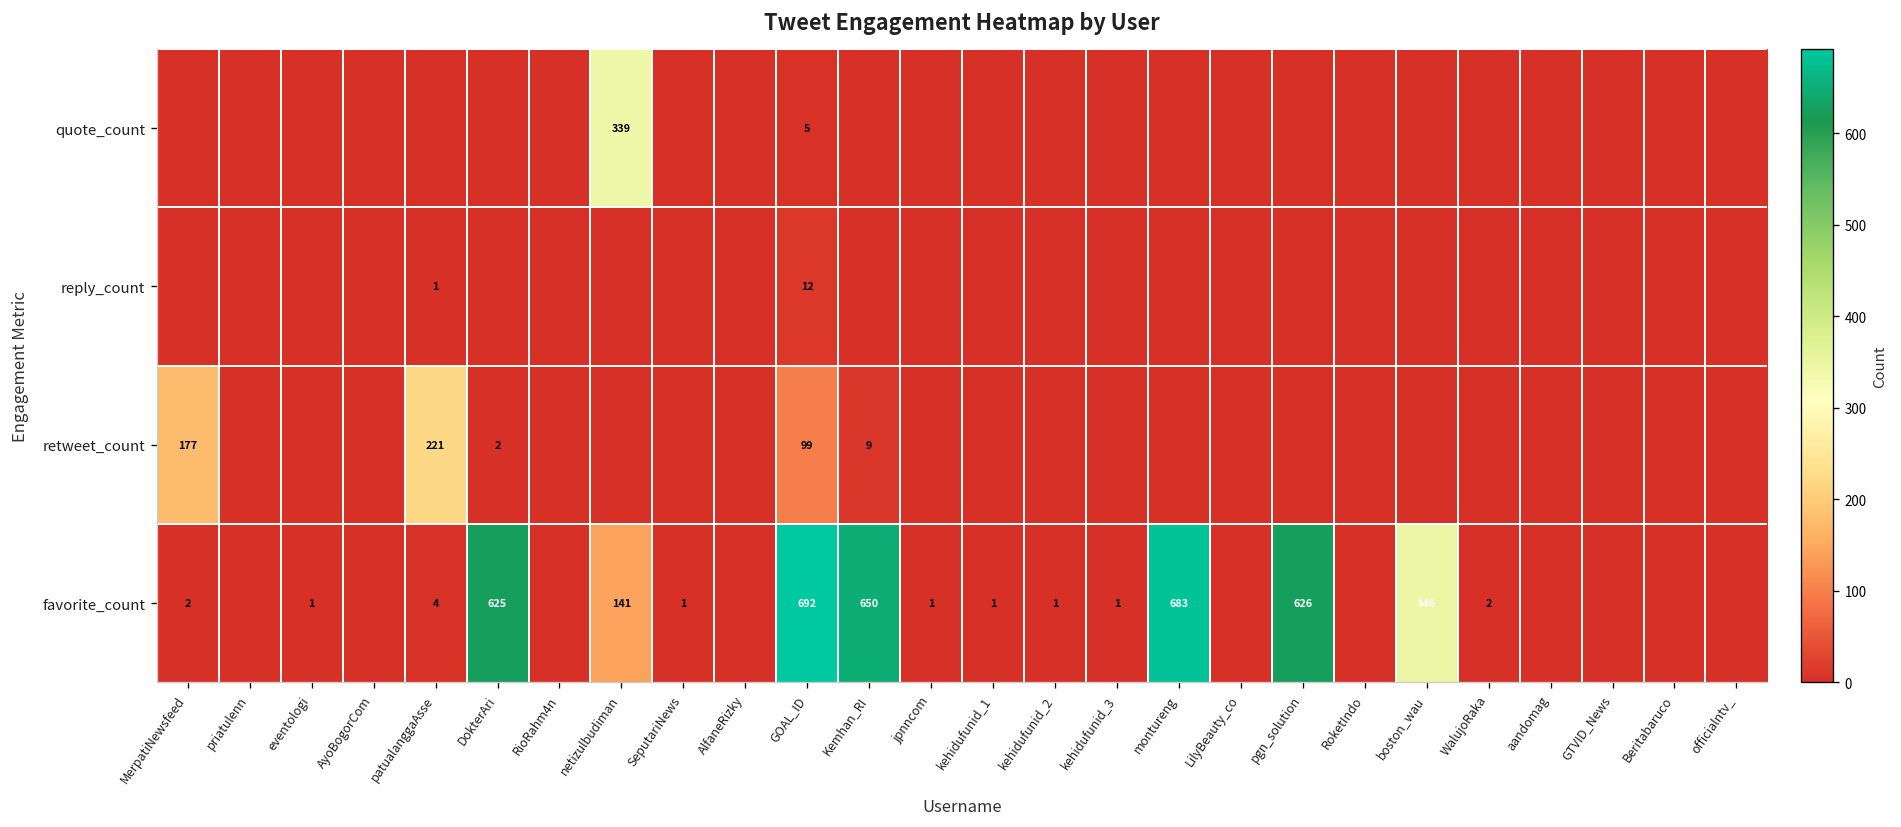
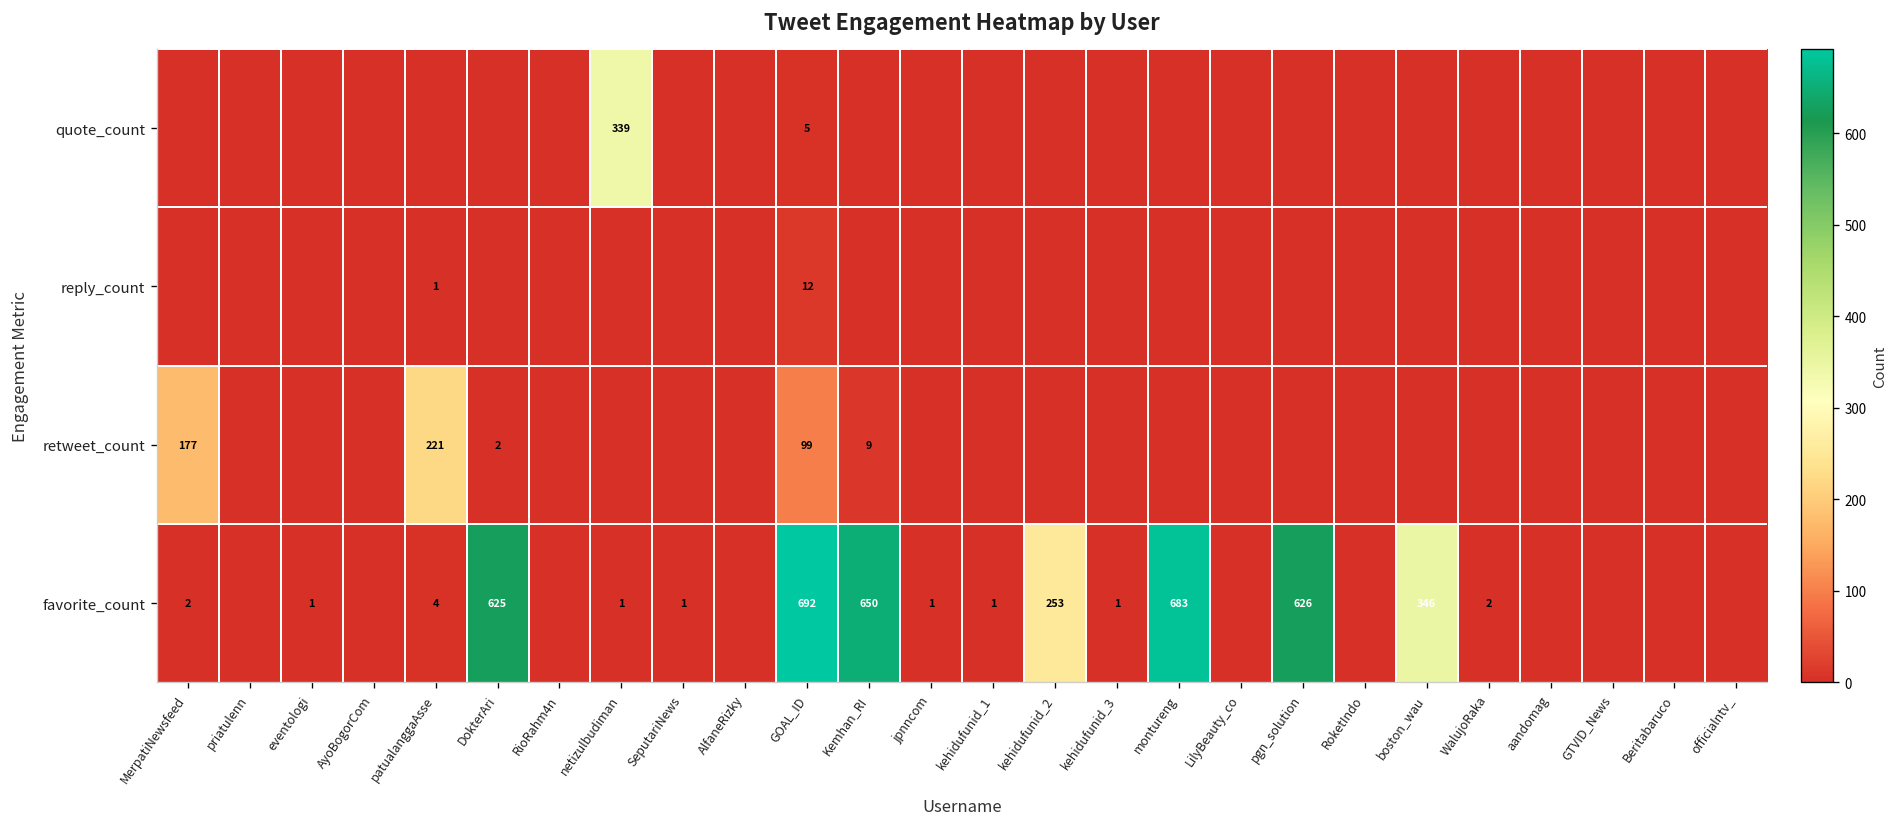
  {
    "quote_count": {
      "netizulbudiman": 339,
      "GOAL_ID": 5
    },
    "reply_count": {
      "patualanggaAsse": 1,
      "GOAL_ID": 12
    },
    "retweet_count": {
      "MerpatiNewsfeed": 177,
      "patualanggaAsse": 221,
      "DokterAri": 2,
      "GOAL_ID": 99,
      "Kemhan_RI": 9
    },
    "favorite_count": {
      "MerpatiNewsfeed": 2,
      "eventologi": 1,
      "patualanggaAsse": 4,
      "DokterAri": 625,
-     "netizulbudiman": 141,
+     "netizulbudiman": 1,
      "SeputariNews": 1,
      "GOAL_ID": 692,
      "Kemhan_RI": 650,
      "jpnncom": 1,
      "kehidufunid_1": 1,
-     "kehidufunid_2": 1,
+     "kehidufunid_2": 253,
      "kehidufunid_3": 1,
      "montureng": 683,
      "pgn_solution": 626,
      "boston_wau": 346,
      "WalujoRaka": 2
    }
  }
